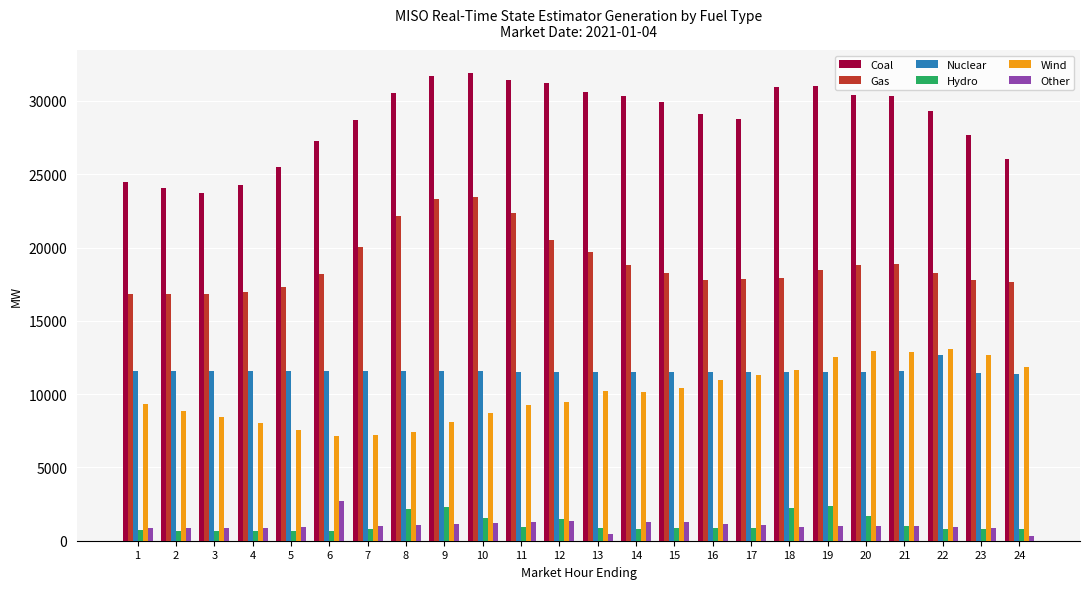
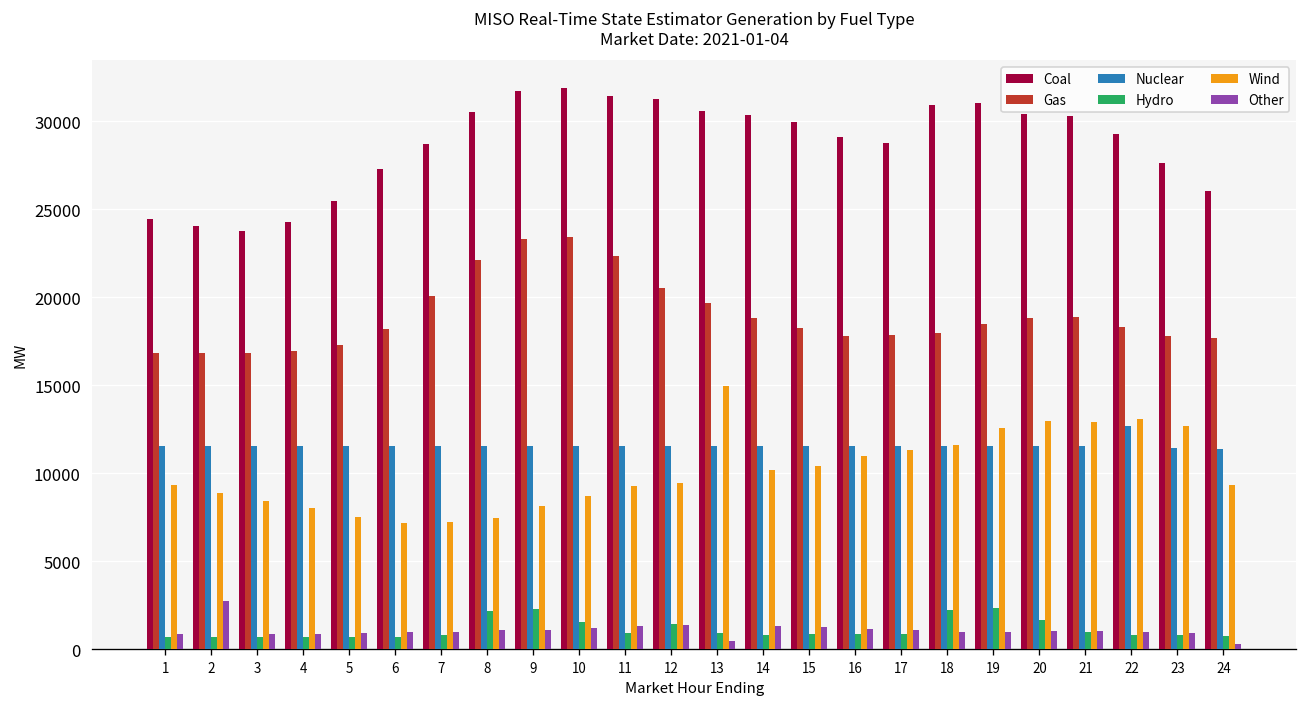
  {
    "Coal": {
      "1": 24400,
      "2": 24000,
      "3": 23700,
      "4": 24300,
      "5": 25500,
      "6": 27300,
      "7": 28700,
      "8": 30500,
      "9": 31700,
      "10": 31900,
      "11": 31500,
      "12": 31300,
      "13": 30600,
      "14": 30300,
      "15": 29900,
      "16": 29100,
      "17": 28800,
      "18": 31000,
      "19": 31000,
      "20": 30400,
      "21": 30300,
      "22": 29300,
      "23": 27600,
      "24": 26000
    },
    "Gas": {
      "1": 16800,
      "2": 16800,
      "3": 16800,
      "4": 16900,
      "5": 17300,
      "6": 18200,
      "7": 20100,
      "8": 22100,
      "9": 23300,
      "10": 23500,
      "11": 22300,
      "12": 20500,
      "13": 19700,
      "14": 18800,
      "15": 18300,
      "16": 17800,
      "17": 17800,
      "18": 17900,
      "19": 18500,
      "20": 18800,
      "21": 18900,
      "22": 18300,
      "23": 17800,
      "24": 17700
    },
    "Nuclear": {
      "1": 11600,
      "2": 11600,
      "3": 11600,
      "4": 11600,
      "5": 11600,
      "6": 11600,
      "7": 11600,
      "8": 11600,
      "9": 11500,
      "10": 11500,
      "11": 11500,
      "12": 11500,
      "13": 11500,
      "14": 11500,
      "15": 11500,
      "16": 11500,
      "17": 11500,
      "18": 11500,
      "19": 11500,
      "20": 11500,
      "21": 11500,
      "22": 12700,
      "23": 11400,
      "24": 11400
    },
    "Hydro": {
      "1": 700,
      "2": 700,
      "3": 700,
      "4": 700,
      "5": 700,
      "6": 700,
      "7": 800,
      "8": 2200,
      "9": 2300,
      "10": 1500,
      "11": 900,
      "12": 1400,
      "13": 900,
      "14": 800,
      "15": 800,
      "16": 800,
      "17": 800,
      "18": 2200,
      "19": 2300,
      "20": 1700,
      "21": 1000,
      "22": 800,
      "23": 800,
      "24": 800
    },
    "Wind": {
      "1": 9300,
      "2": 8900,
      "3": 8400,
      "4": 8000,
      "5": 7500,
      "6": 7200,
      "7": 7200,
      "8": 7400,
      "9": 8100,
      "10": 8700,
      "11": 9300,
      "12": 9500,
-     "13": 10200,
+     "13": 15000,
      "14": 10200,
      "15": 10400,
      "16": 11000,
      "17": 11300,
      "18": 11600,
      "19": 12600,
      "20": 13000,
      "21": 12900,
      "22": 13100,
      "23": 12700,
-     "24": 11900
+     "24": 9300
    },
    "Other": {
      "1": 900,
-     "2": 900,
+     "2": 2700,
      "3": 900,
      "4": 900,
      "5": 900,
-     "6": 2700,
+     "6": 900,
      "7": 1000,
      "8": 1100,
      "9": 1100,
      "10": 1200,
      "11": 1300,
      "12": 1400,
      "13": 500,
      "14": 1300,
      "15": 1200,
      "16": 1200,
      "17": 1100,
      "18": 1000,
      "19": 1000,
      "20": 1000,
      "21": 1000,
      "22": 1000,
      "23": 900,
      "24": 300
    }
  }
